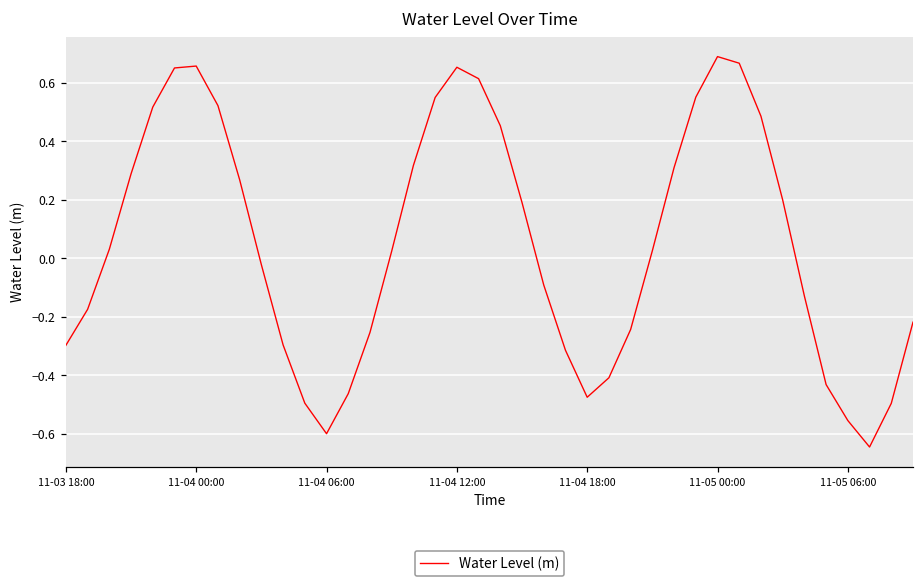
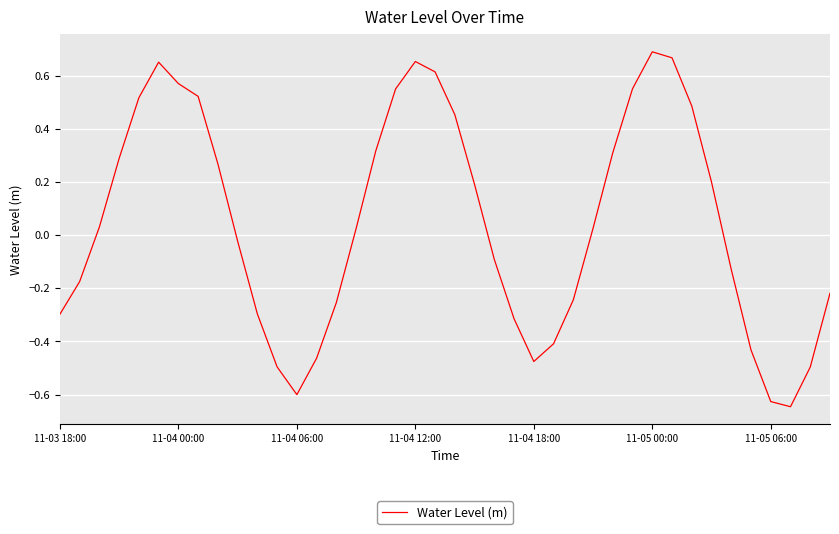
  {
    "11-03 18:00": -0.30,
-   "11-04 00:00": 0.66,
+   "11-04 00:00": 0.57,
    "11-04 06:00": -0.60,
    "11-04 12:00": 0.65,
    "11-04 18:00": -0.48,
    "11-05 00:00": 0.69,
-   "11-05 06:00": -0.55
+   "11-05 06:00": -0.63
  }
